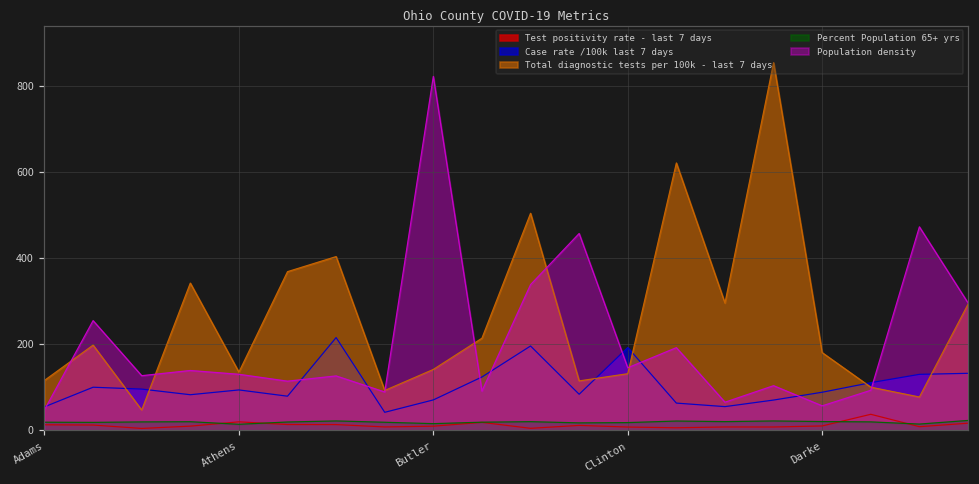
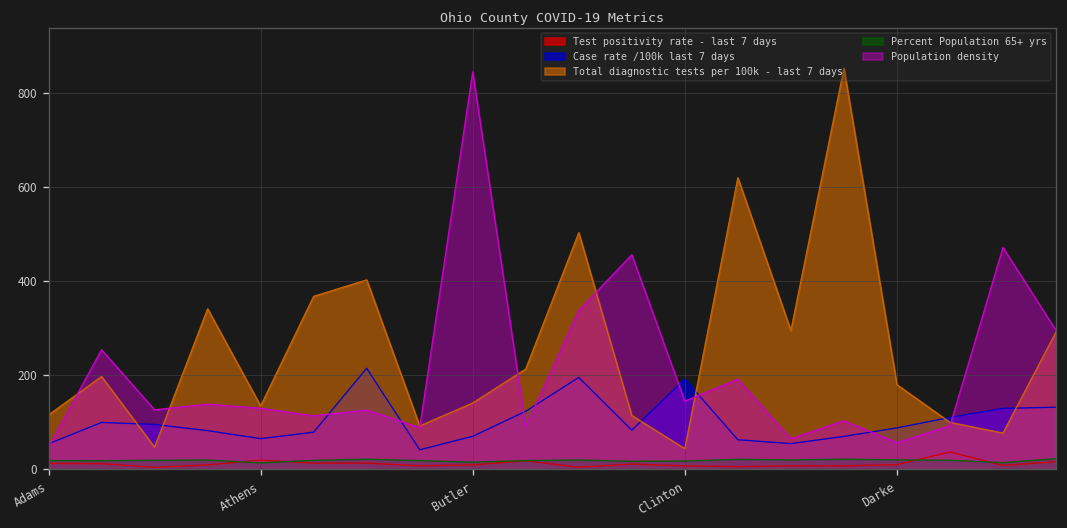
  {
    "Test positivity rate - last 7 days": {
      "Clinton": 10,
      "Darke": 10
    },
    "Case rate /100k last 7 days": {
      "Adams": 50,
-     "Athens": 90,
+     "Athens": 70,
      "Butler": 70,
      "Clinton": 190,
      "Darke": 90
    },
    "Total diagnostic tests per 100k - last 7 days": {
      "Adams": 120,
      "Butler": 140,
-     "Clinton": 130,
+     "Clinton": 40,
      "Darke": 180
    },
    "Percent Population 65+ yrs": {
      "Clinton": 20,
      "Darke": 20
    },
    "Population density": {
      "Adams": 50,
-     "Butler": 820,
+     "Butler": 850,
      "Clinton": 140,
      "Darke": 60
    }
  }
